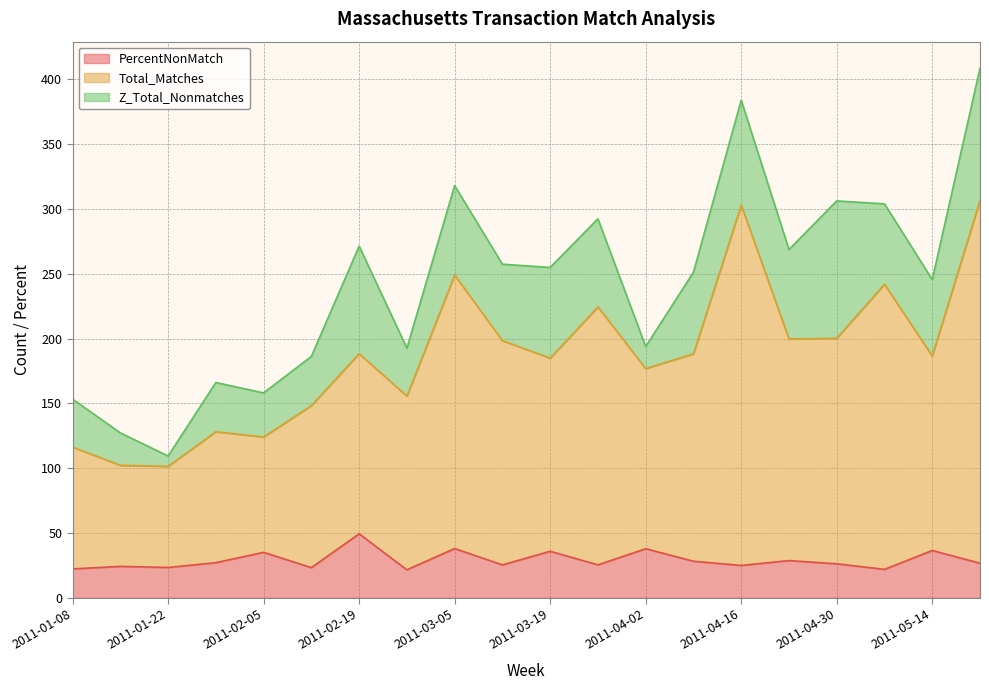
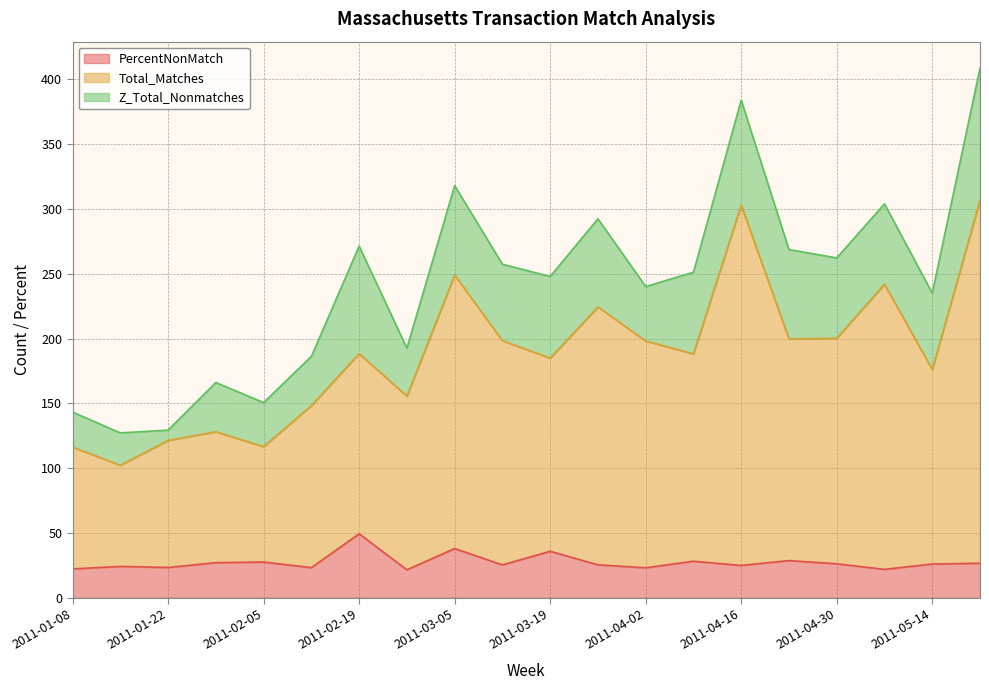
  {
    "PercentNonMatch": {
      "2011-01-08": 22,
      "2011-01-22": 23,
-     "2011-02-05": 35,
+     "2011-02-05": 28,
      "2011-02-19": 49,
      "2011-03-05": 38,
      "2011-03-19": 36,
-     "2011-04-02": 38,
+     "2011-04-02": 23,
      "2011-04-16": 25,
      "2011-04-30": 26,
-     "2011-05-14": 37
+     "2011-05-14": 26
    },
    "Total_Matches": {
      "2011-01-08": 94,
-     "2011-01-22": 78,
+     "2011-01-22": 98,
      "2011-02-05": 89,
      "2011-02-19": 139,
      "2011-03-05": 211,
      "2011-03-19": 149,
-     "2011-04-02": 139,
+     "2011-04-02": 175,
      "2011-04-16": 278,
      "2011-04-30": 174,
      "2011-05-14": 150
    },
    "Z_Total_Nonmatches": {
-     "2011-01-08": 37,
+     "2011-01-08": 27,
      "2011-01-22": 8,
      "2011-02-05": 34,
      "2011-02-19": 83,
      "2011-03-05": 69,
-     "2011-03-19": 70,
-     "2011-04-02": 17,
+     "2011-03-19": 63,
+     "2011-04-02": 42,
      "2011-04-16": 81,
-     "2011-04-30": 106,
+     "2011-04-30": 62,
      "2011-05-14": 59
    }
  }
